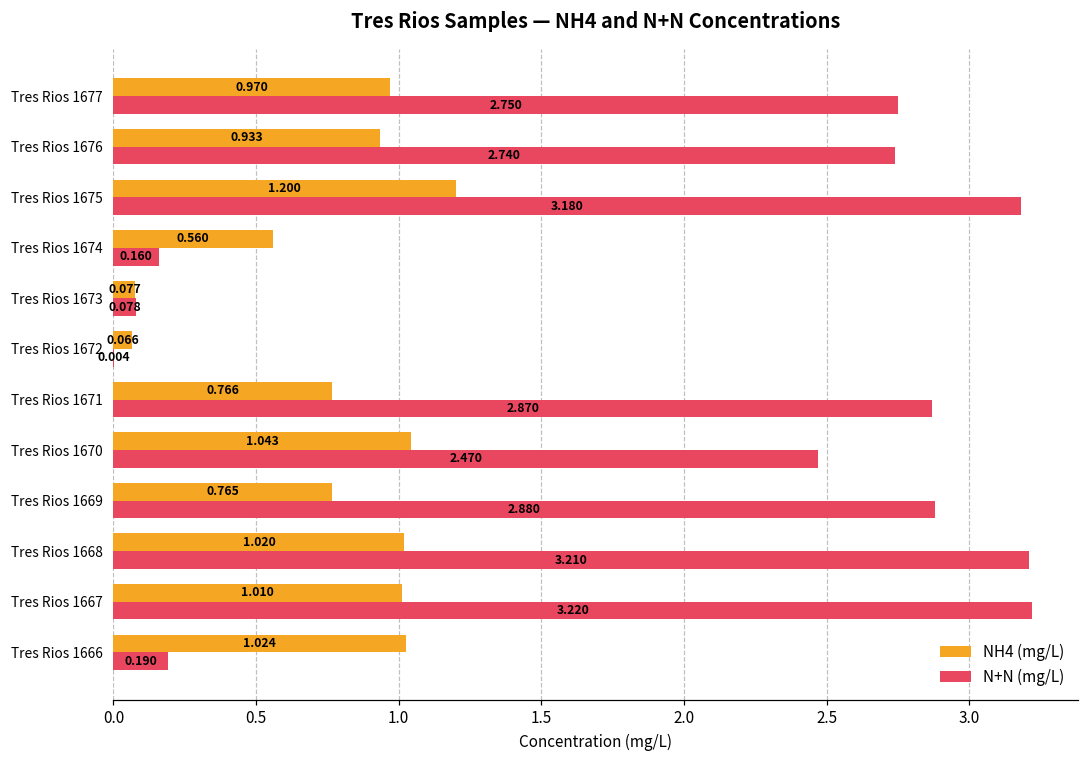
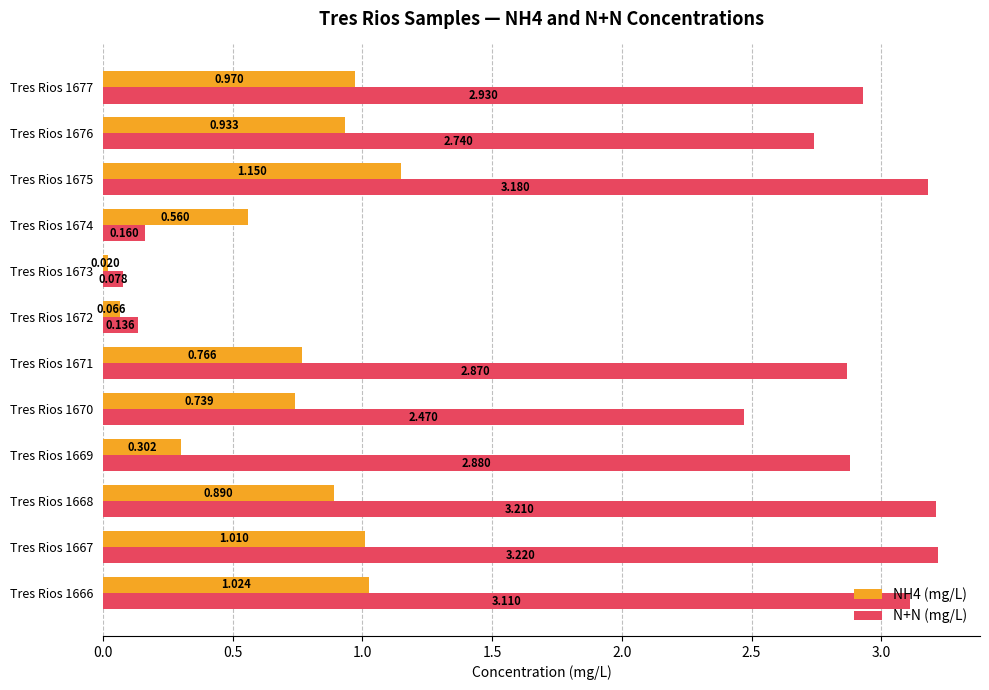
  {
    "NH4 (mg/L)": {
      "Tres Rios 1677": 0.970,
      "Tres Rios 1676": 0.933,
-     "Tres Rios 1675": 1.200,
+     "Tres Rios 1675": 1.150,
      "Tres Rios 1674": 0.560,
-     "Tres Rios 1673": 0.077,
+     "Tres Rios 1673": 0.020,
      "Tres Rios 1672": 0.066,
      "Tres Rios 1671": 0.766,
-     "Tres Rios 1670": 1.043,
-     "Tres Rios 1669": 0.765,
-     "Tres Rios 1668": 1.020,
+     "Tres Rios 1670": 0.739,
+     "Tres Rios 1669": 0.302,
+     "Tres Rios 1668": 0.890,
      "Tres Rios 1667": 1.010,
      "Tres Rios 1666": 1.024
    },
    "N+N (mg/L)": {
-     "Tres Rios 1677": 2.750,
+     "Tres Rios 1677": 2.930,
      "Tres Rios 1676": 2.740,
      "Tres Rios 1675": 3.180,
      "Tres Rios 1674": 0.160,
      "Tres Rios 1673": 0.078,
-     "Tres Rios 1672": 0.004,
+     "Tres Rios 1672": 0.136,
      "Tres Rios 1671": 2.870,
      "Tres Rios 1670": 2.470,
      "Tres Rios 1669": 2.880,
      "Tres Rios 1668": 3.210,
      "Tres Rios 1667": 3.220,
-     "Tres Rios 1666": 0.190
+     "Tres Rios 1666": 3.110
    }
  }
